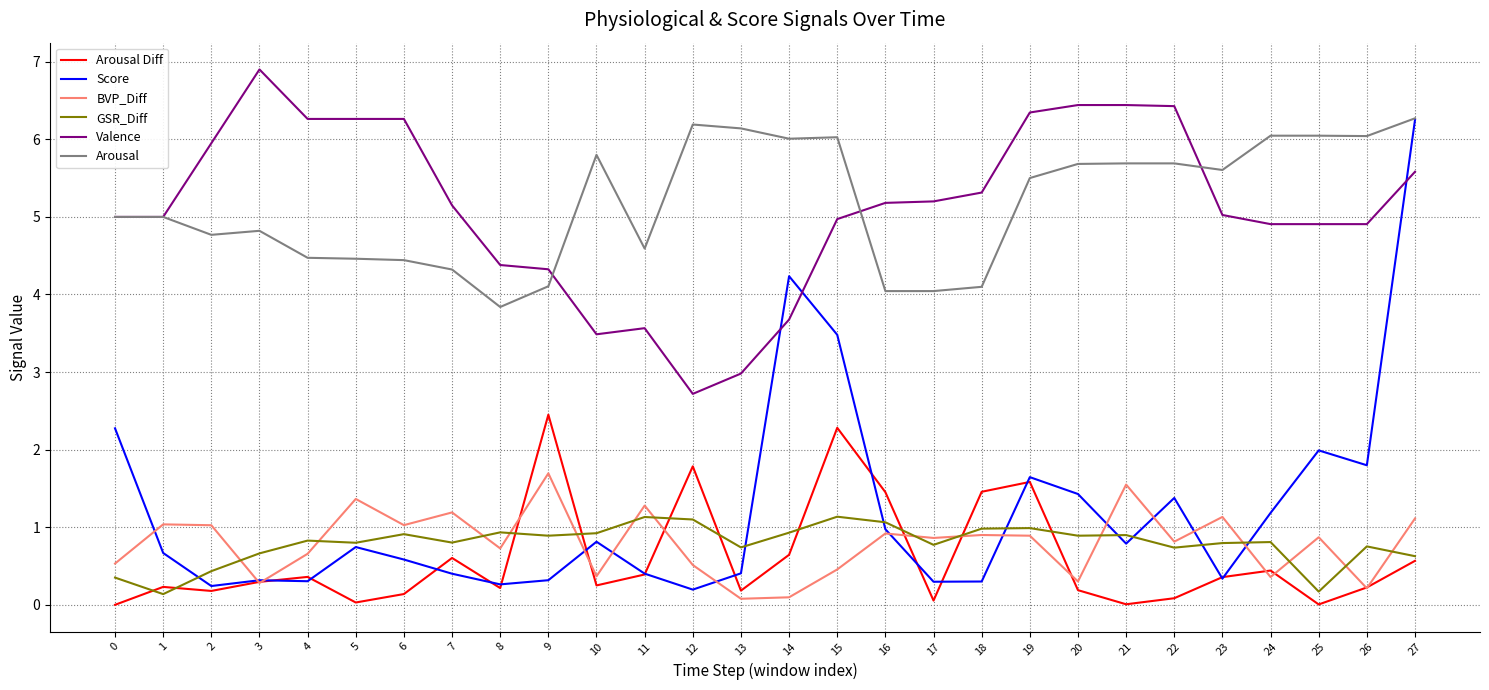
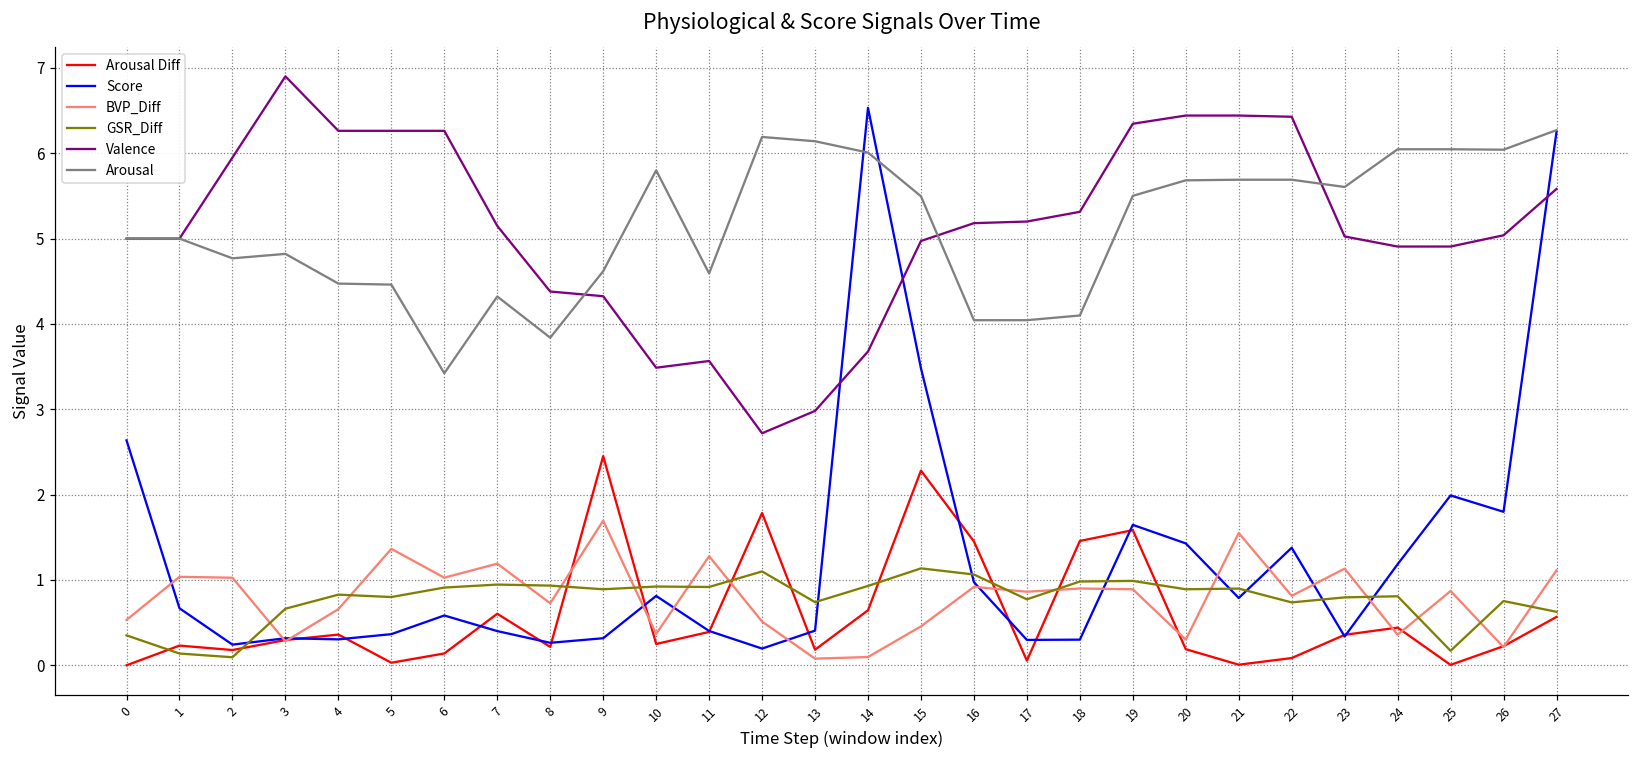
  {
    "Arousal Diff": {
      "0": 0.0,
      "1": 0.2,
      "2": 0.2,
      "4": 0.4,
      "5": 0.0,
      "6": 0.1,
      "7": 0.6,
      "8": 0.2,
      "9": 2.5,
      "10": 0.3,
      "12": 1.8,
      "13": 0.2,
      "14": 0.6,
      "15": 2.3,
      "16": 1.5,
      "17": 0.1,
      "18": 1.5,
      "19": 1.6,
      "20": 0.2,
      "21": 0.0,
      "22": 0.1,
      "24": 0.4,
      "25": 0.0,
      "27": 0.6
    },
    "Score": {
-     "0": 2.3,
+     "0": 2.6,
      "1": 0.7,
      "2": 0.2,
      "4": 0.3,
-     "5": 0.7,
+     "5": 0.4,
      "6": 0.6,
      "7": 0.4,
      "8": 0.3,
      "9": 0.3,
      "10": 0.8,
      "12": 0.2,
      "13": 0.4,
-     "14": 4.2,
+     "14": 6.5,
      "15": 3.5,
      "16": 1.0,
      "17": 0.3,
      "18": 0.3,
      "19": 1.6,
      "20": 1.4,
      "21": 0.8,
      "22": 1.4,
      "24": 1.2,
      "25": 2.0,
      "26": 1.8
    },
    "BVP_Diff": {
      "0": 0.5,
      "1": 1.0,
      "2": 1.0,
      "4": 0.7,
      "5": 1.4,
      "6": 1.0,
      "7": 1.2,
      "8": 0.7,
      "9": 1.7,
      "10": 0.4,
      "11": 1.3,
      "12": 0.5,
      "13": 0.1,
      "14": 0.1,
      "15": 0.5,
      "16": 0.9,
      "17": 0.9,
      "18": 0.9,
      "19": 0.9,
      "20": 0.3,
      "21": 1.5,
      "22": 0.8,
      "23": 1.1,
      "24": 0.4,
      "25": 0.9,
      "27": 1.1
    },
    "GSR_Diff": {
      "0": 0.4,
      "1": 0.1,
-     "2": 0.4,
+     "2": 0.1,
      "3": 0.7,
      "4": 0.8,
      "5": 0.8,
      "6": 0.9,
-     "7": 0.8,
+     "7": 0.9,
      "8": 0.9,
      "9": 0.9,
      "10": 0.9,
-     "11": 1.1,
+     "11": 0.9,
      "12": 1.1,
      "13": 0.7,
      "14": 0.9,
      "15": 1.1,
      "16": 1.1,
      "17": 0.8,
      "18": 1.0,
      "19": 1.0,
      "20": 0.9,
      "21": 0.9,
      "22": 0.7,
      "23": 0.8,
      "24": 0.8,
      "25": 0.2,
      "26": 0.8,
      "27": 0.6
    },
    "Valence": {
      "2": 6.0,
      "3": 6.9,
      "4": 6.3,
      "5": 6.3,
      "6": 6.3,
      "7": 5.1,
      "8": 4.4,
      "9": 4.3,
      "10": 3.5,
      "11": 3.6,
      "12": 2.7,
      "13": 3.0,
      "14": 3.7,
      "15": 5.0,
      "16": 5.2,
      "17": 5.2,
      "18": 5.3,
      "19": 6.3,
      "20": 6.4,
      "21": 6.4,
      "22": 6.4,
      "23": 5.0,
      "24": 4.9,
      "25": 4.9,
-     "26": 4.9,
+     "26": 5.0,
      "27": 5.6
    },
    "Arousal": {
      "2": 4.8,
      "3": 4.8,
      "4": 4.5,
      "5": 4.5,
-     "6": 4.4,
+     "6": 3.4,
      "7": 4.3,
      "8": 3.8,
-     "9": 4.1,
+     "9": 4.6,
      "10": 5.8,
      "11": 4.6,
      "12": 6.2,
      "13": 6.1,
      "14": 6.0,
-     "15": 6.0,
+     "15": 5.5,
      "16": 4.0,
      "17": 4.0,
      "18": 4.1,
      "19": 5.5,
      "20": 5.7,
      "21": 5.7,
      "22": 5.7,
      "23": 5.6,
      "24": 6.0,
      "25": 6.0,
      "26": 6.0
    }
  }
